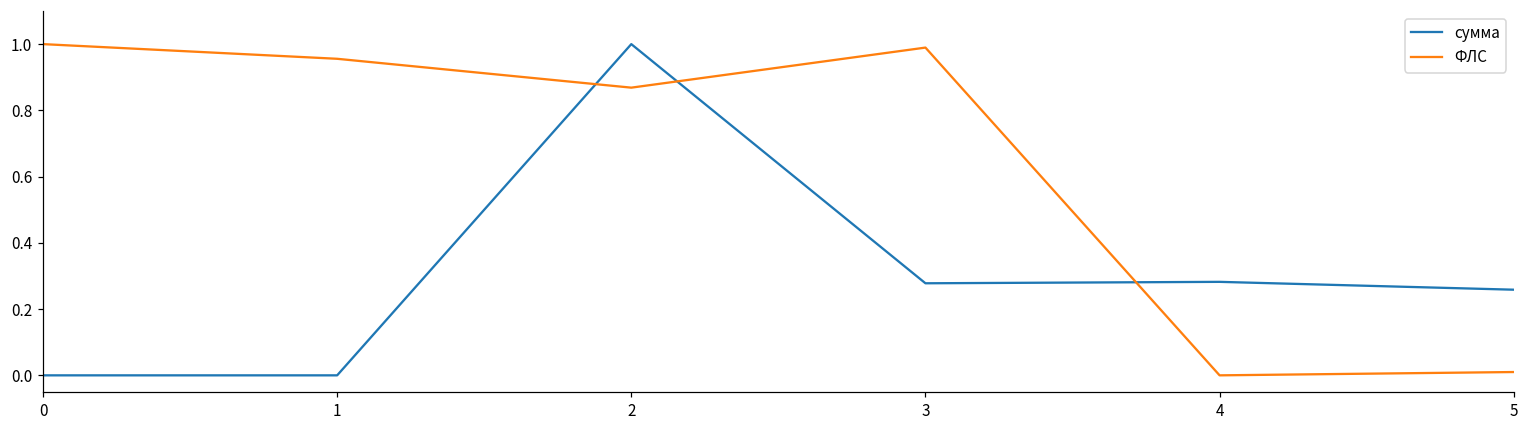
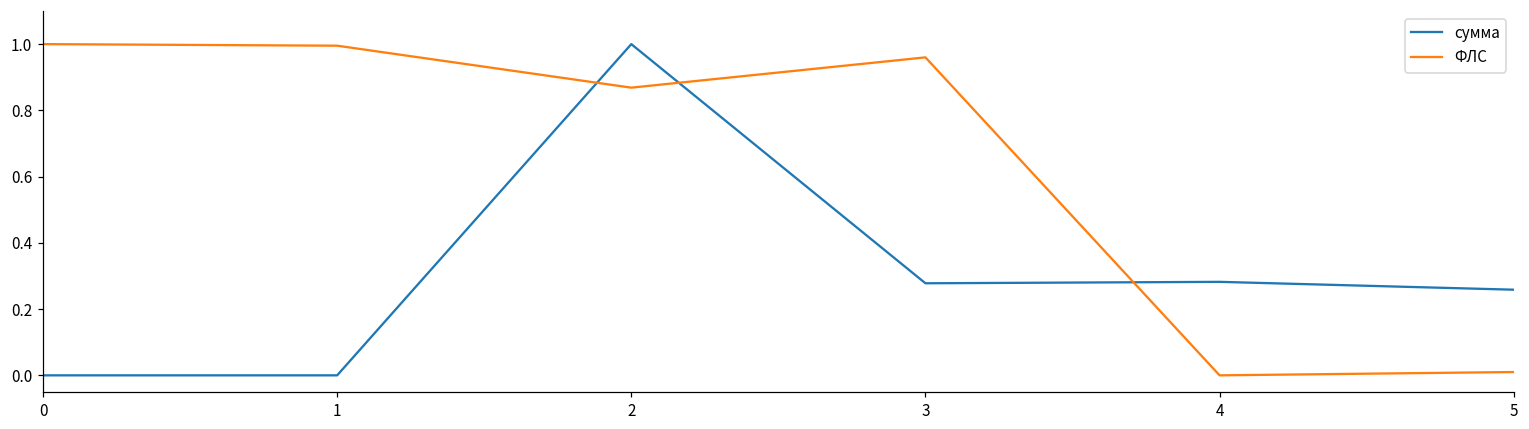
  {
    "сумма": {
      "0": 0.00,
      "1": 0.00,
      "2": 1.00,
      "3": 0.28,
      "4": 0.28,
      "5": 0.26
    },
    "ФЛС": {
      "0": 1.00,
-     "1": 0.96,
+     "1": 1.00,
      "2": 0.87,
-     "3": 0.99,
+     "3": 0.96,
      "4": 0.00,
      "5": 0.01
    }
  }
